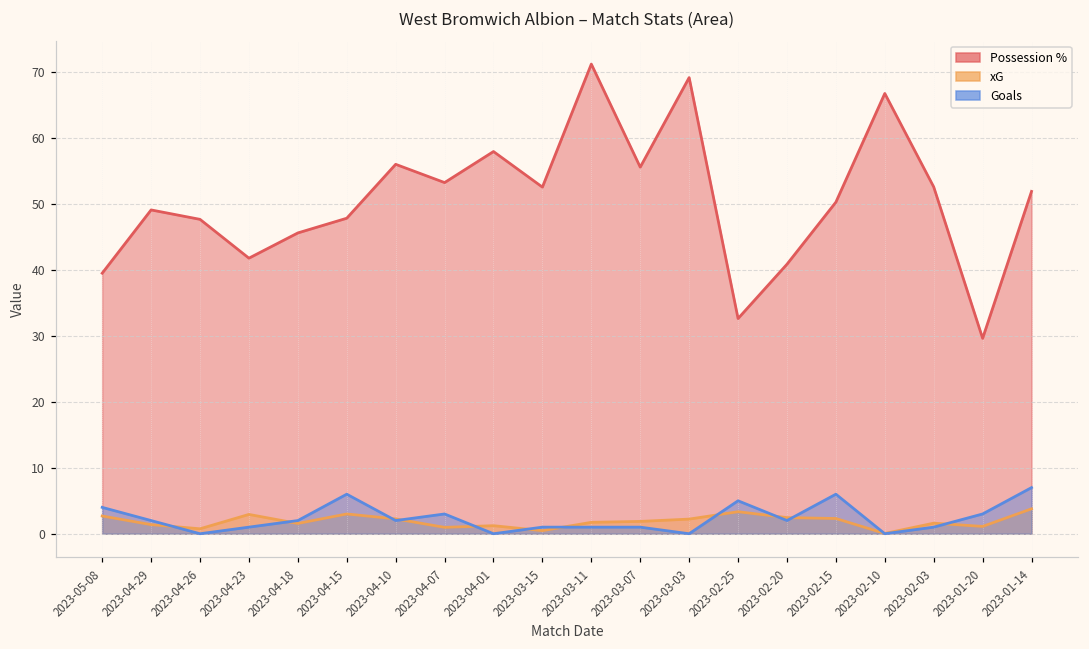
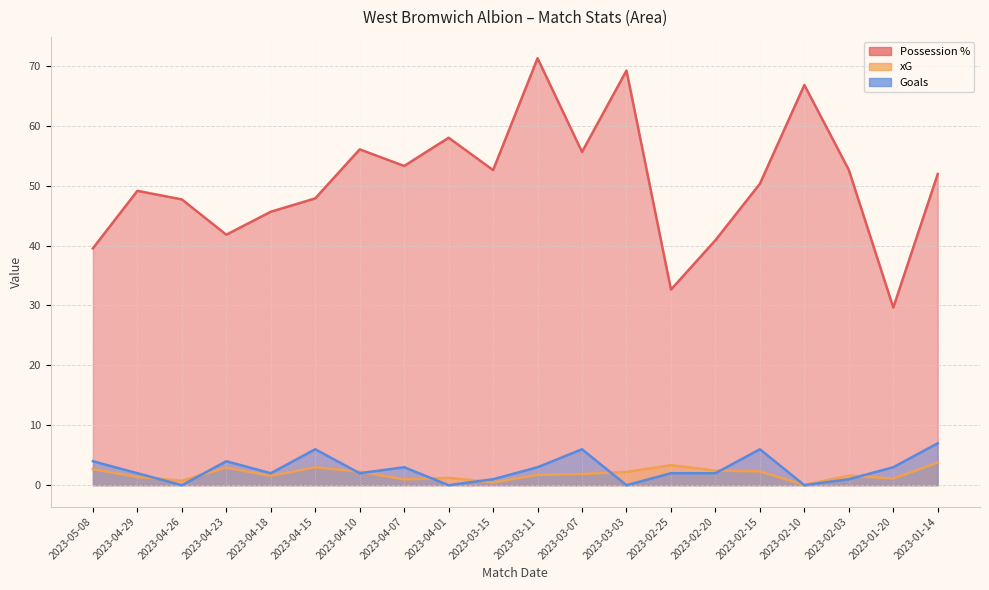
  {
    "Goals": {
      "2023-05-08": 4,
      "2023-04-29": 2,
      "2023-04-26": 0,
-     "2023-04-23": 1,
+     "2023-04-23": 4,
      "2023-04-18": 2,
      "2023-04-15": 6,
      "2023-04-07": 3,
      "2023-04-01": 0,
      "2023-03-15": 1,
-     "2023-03-11": 1,
-     "2023-03-07": 1,
+     "2023-03-11": 3,
+     "2023-03-07": 6,
      "2023-03-03": 0,
-     "2023-02-25": 5,
+     "2023-02-25": 2,
      "2023-02-20": 2,
      "2023-02-15": 6,
      "2023-02-03": 1,
      "2023-01-20": 3,
      "2023-01-14": 7
    }
  }
